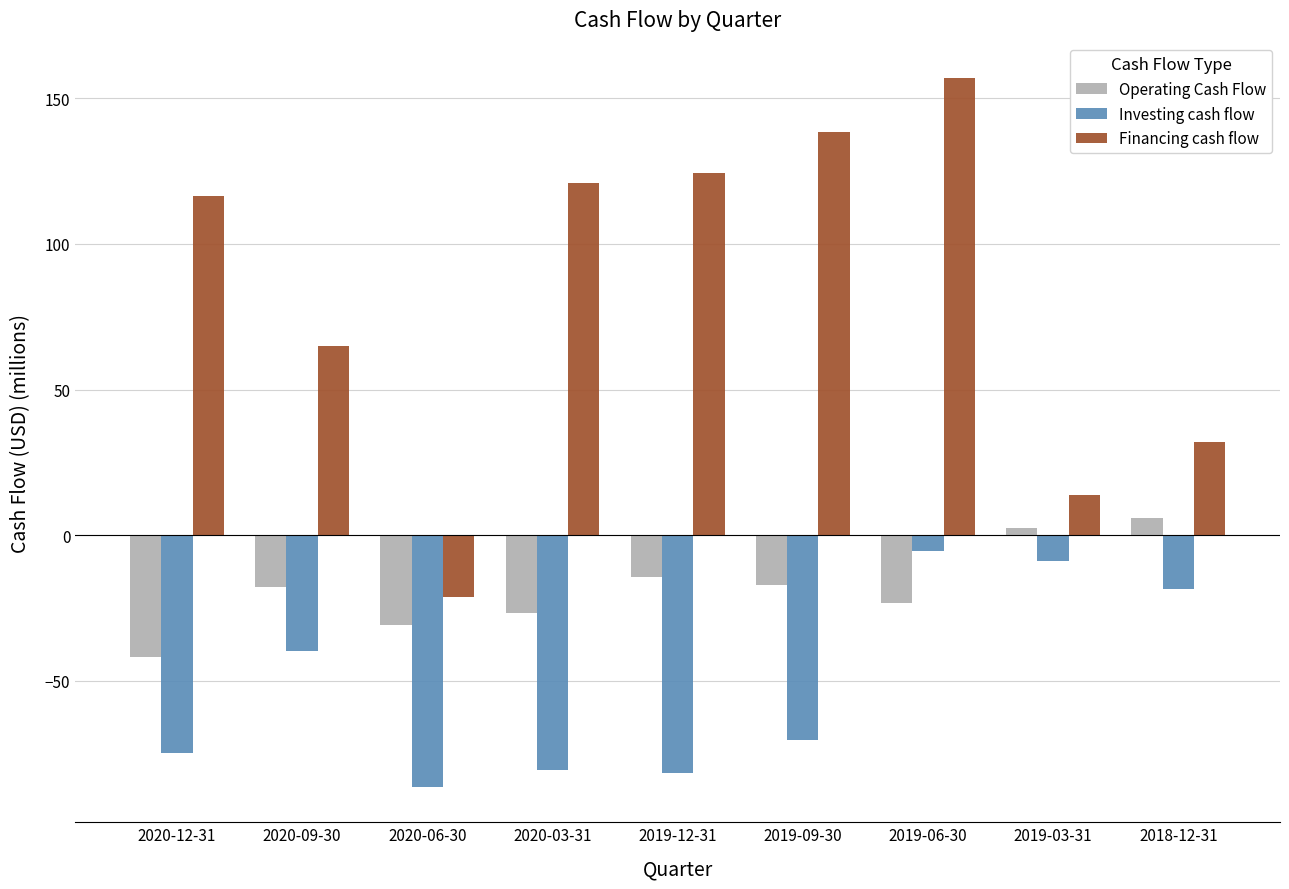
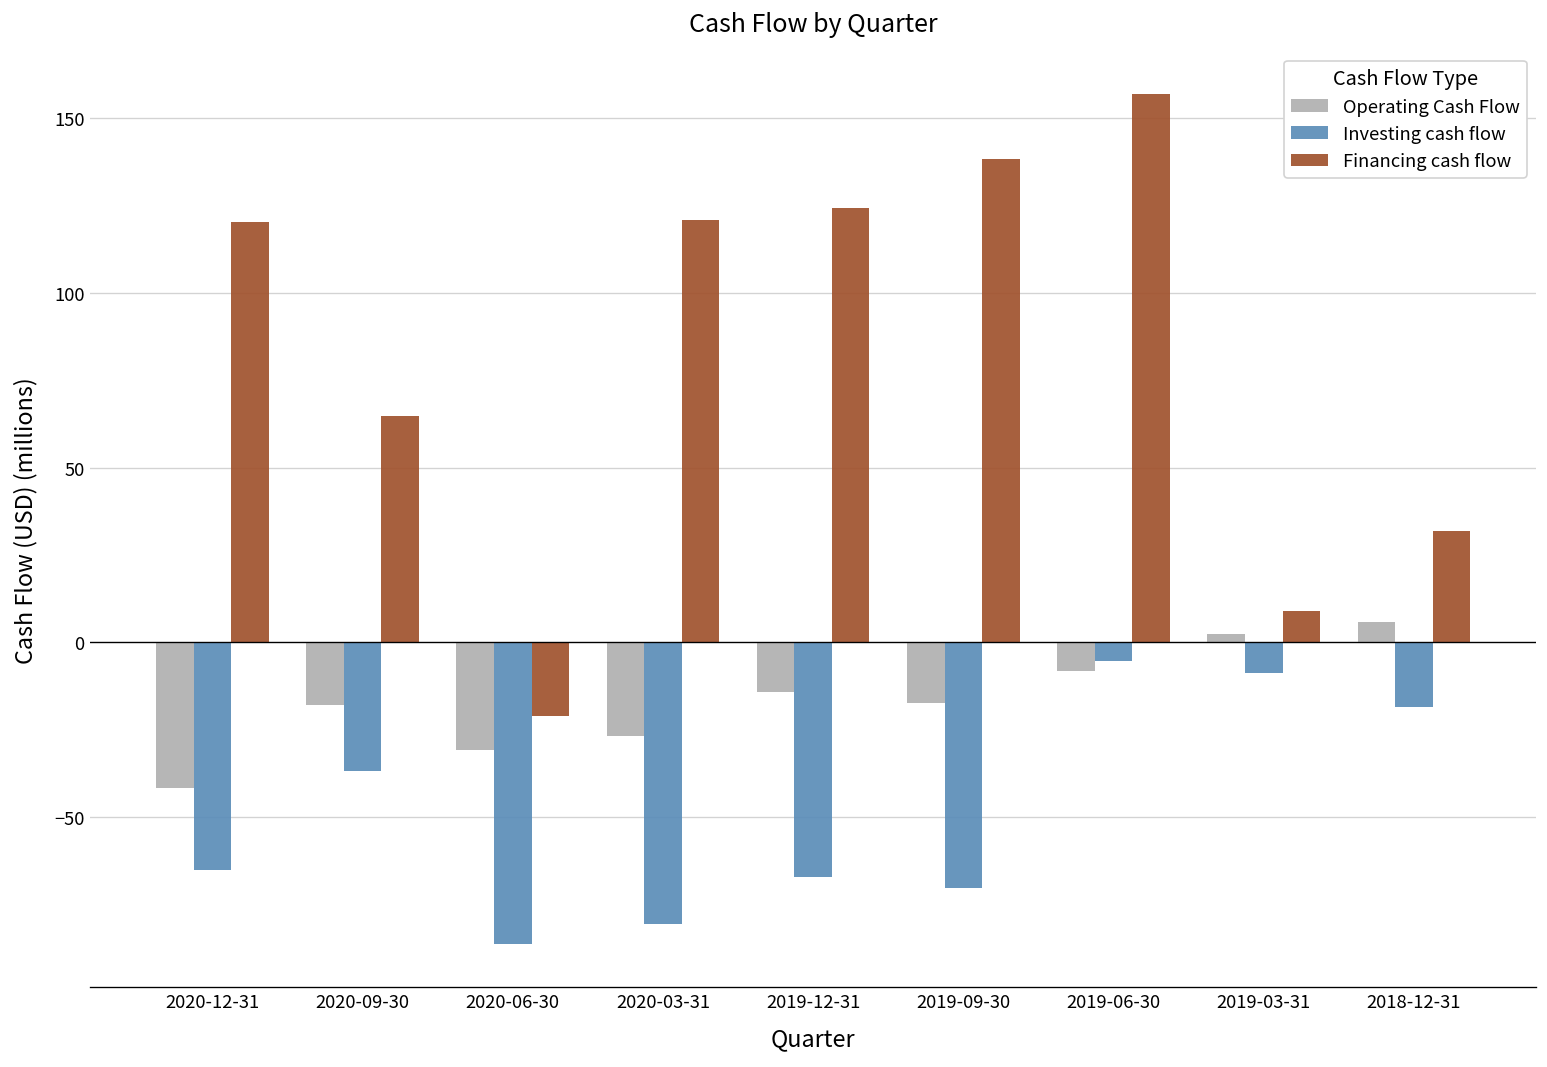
  {
    "Operating Cash Flow": {
      "2020-12-31": -42,
      "2020-09-30": -18,
      "2020-06-30": -31,
      "2020-03-31": -27,
      "2019-12-31": -14,
      "2019-09-30": -17,
-     "2019-06-30": -23,
+     "2019-06-30": -8,
      "2019-03-31": 2,
      "2018-12-31": 6
    },
    "Investing cash flow": {
-     "2020-12-31": -75,
-     "2020-09-30": -40,
+     "2020-12-31": -65,
+     "2020-09-30": -37,
      "2020-06-30": -86,
      "2020-03-31": -81,
-     "2019-12-31": -82,
+     "2019-12-31": -67,
      "2019-09-30": -70,
      "2019-06-30": -5,
      "2019-03-31": -9,
      "2018-12-31": -18
    },
    "Financing cash flow": {
-     "2020-12-31": 117,
+     "2020-12-31": 120,
      "2020-09-30": 65,
      "2020-06-30": -21,
      "2020-03-31": 121,
      "2019-12-31": 124,
      "2019-09-30": 138,
      "2019-06-30": 157,
-     "2019-03-31": 14,
+     "2019-03-31": 9,
      "2018-12-31": 32
    }
  }
